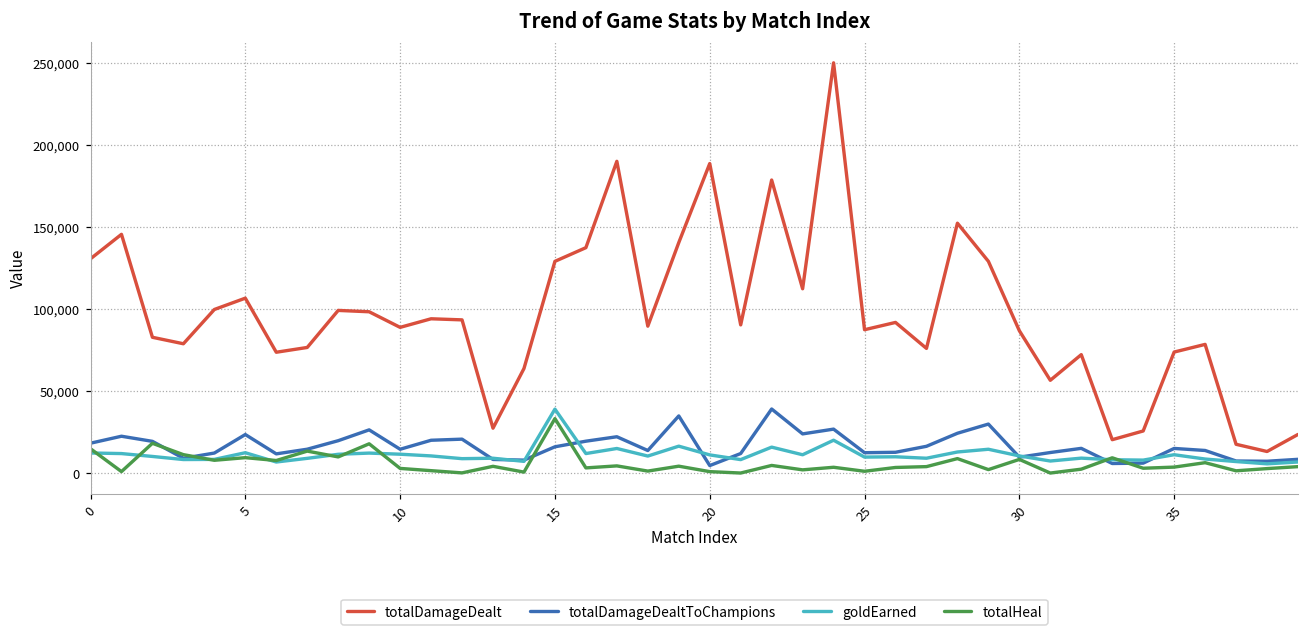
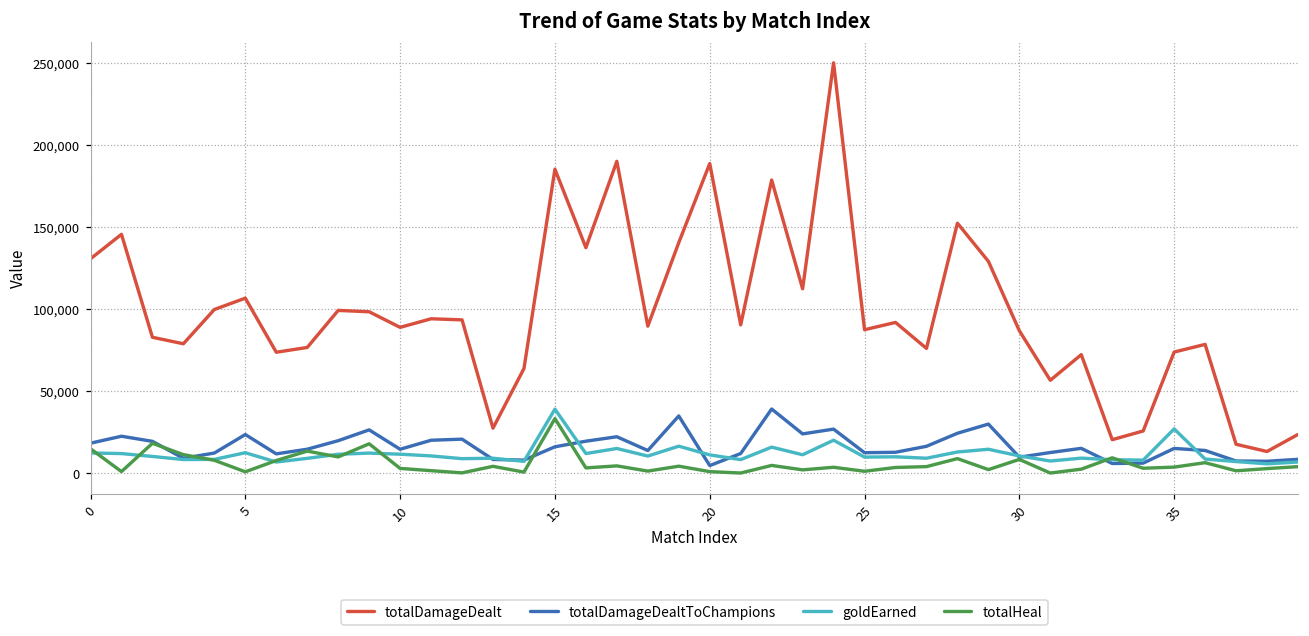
  {
    "totalDamageDealt": {
      "0": "131,000",
      "5": "107,000",
      "10": "89,000",
-     "15": "129,000",
+     "15": "185,000",
      "20": "189,000",
      "25": "87,000",
      "30": "87,000",
      "35": "74,000"
    },
    "totalDamageDealtToChampions": {
      "0": "18,000",
      "5": "23,000",
      "10": "14,000",
      "15": "16,000",
      "20": "5,000",
      "25": "12,000",
      "35": "15,000"
    },
    "goldEarned": {
      "0": "12,000",
      "5": "12,000",
      "10": "11,000",
      "15": "39,000",
      "20": "11,000",
      "25": "10,000",
-     "35": "11,000"
+     "35": "27,000"
    },
    "totalHeal": {
      "0": "15,000",
-     "5": "9,000",
+     "5": "1,000",
      "10": "3,000",
      "15": "33,000",
      "20": "1,000",
      "25": "1,000",
      "35": "4,000"
    }
  }
